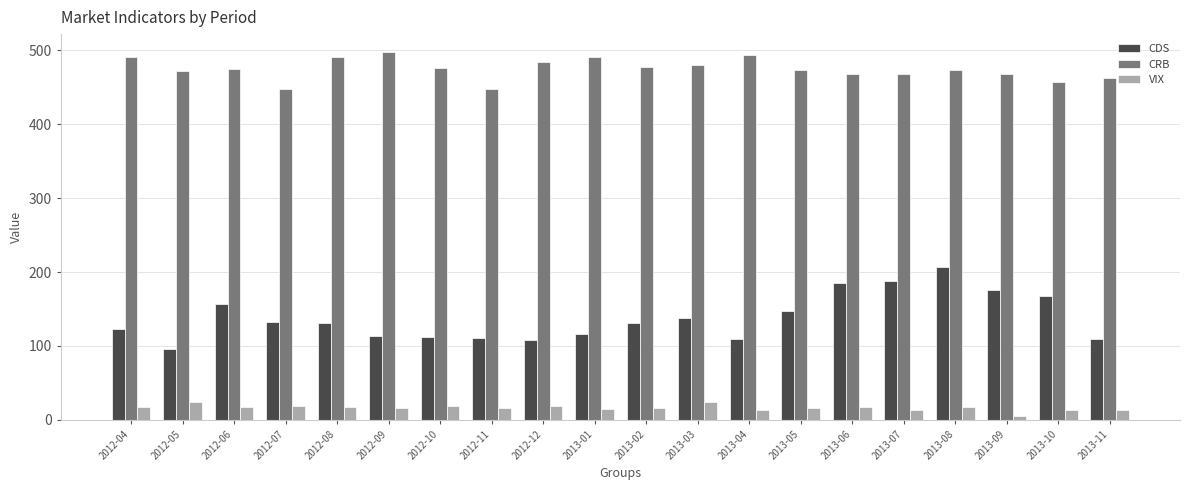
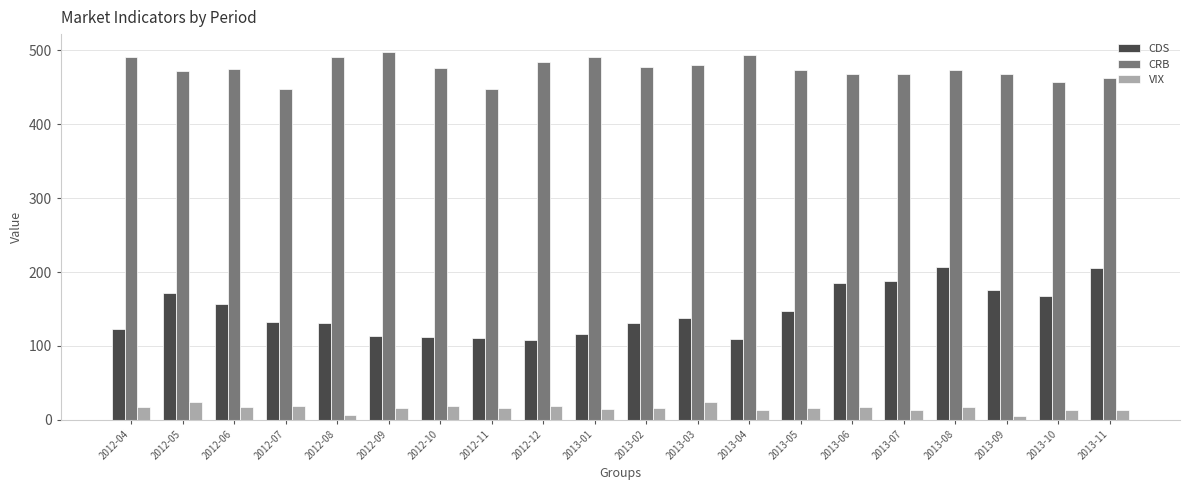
  {
    "CDS": {
      "2012-04": 120,
-     "2012-05": 100,
+     "2012-05": 170,
      "2012-06": 160,
      "2012-07": 130,
      "2012-08": 130,
      "2012-09": 110,
      "2012-10": 110,
      "2012-11": 110,
      "2012-12": 110,
      "2013-01": 120,
      "2013-02": 130,
      "2013-03": 140,
      "2013-04": 110,
      "2013-05": 150,
      "2013-06": 180,
      "2013-07": 190,
      "2013-08": 210,
      "2013-09": 180,
      "2013-10": 170,
-     "2013-11": 110
+     "2013-11": 210
    },
    "CRB": {
      "2012-04": 490,
      "2012-05": 470,
      "2012-06": 480,
      "2012-07": 450,
      "2012-08": 490,
      "2012-09": 500,
      "2012-10": 480,
      "2012-11": 450,
      "2012-12": 480,
      "2013-01": 490,
      "2013-02": 480,
      "2013-03": 480,
      "2013-04": 490,
      "2013-05": 470,
      "2013-06": 470,
      "2013-07": 470,
      "2013-08": 470,
      "2013-09": 470,
      "2013-10": 460,
      "2013-11": 460
    },
    "VIX": {
      "2012-04": 20,
      "2012-05": 20,
      "2012-06": 20,
      "2012-07": 20,
-     "2012-08": 20,
+     "2012-08": 10,
      "2012-09": 20,
      "2012-10": 20,
      "2012-11": 20,
      "2012-12": 20,
      "2013-01": 10,
      "2013-02": 20,
      "2013-03": 20,
      "2013-04": 10,
      "2013-05": 20,
      "2013-06": 20,
      "2013-07": 10,
      "2013-08": 20,
      "2013-09": 10,
      "2013-10": 10,
      "2013-11": 10
    }
  }
